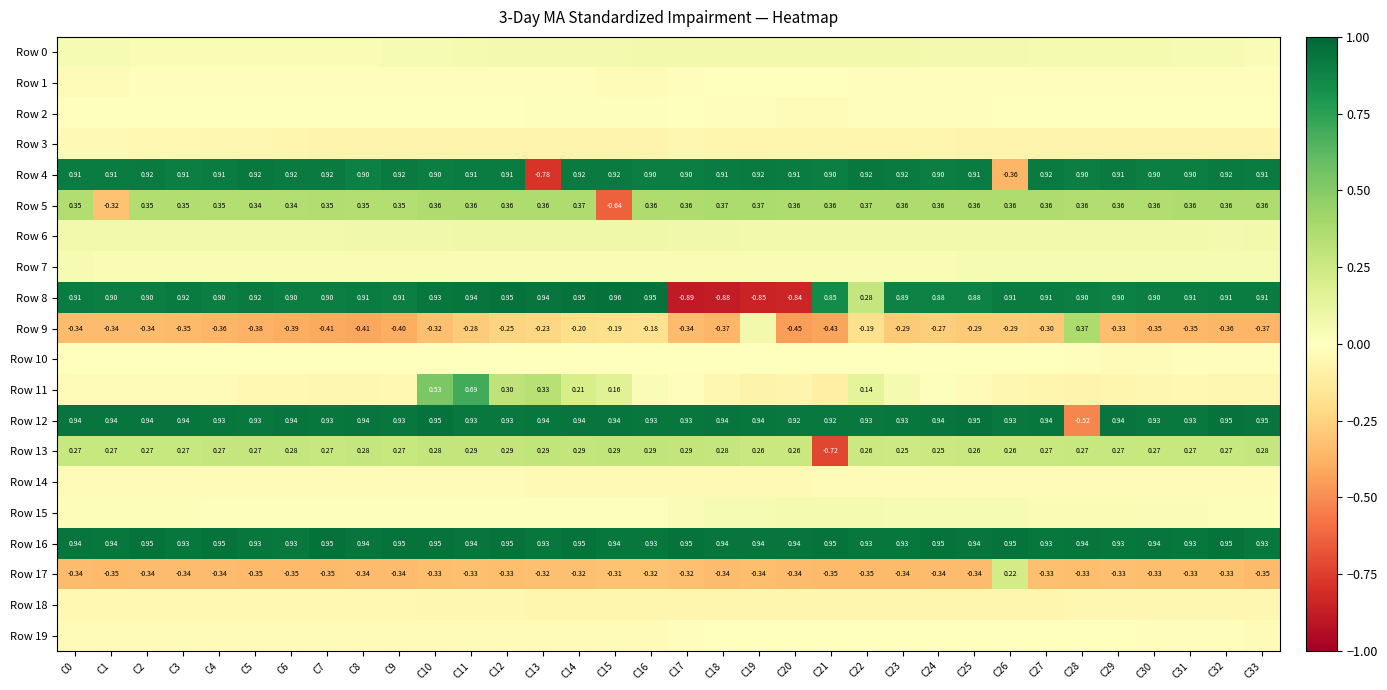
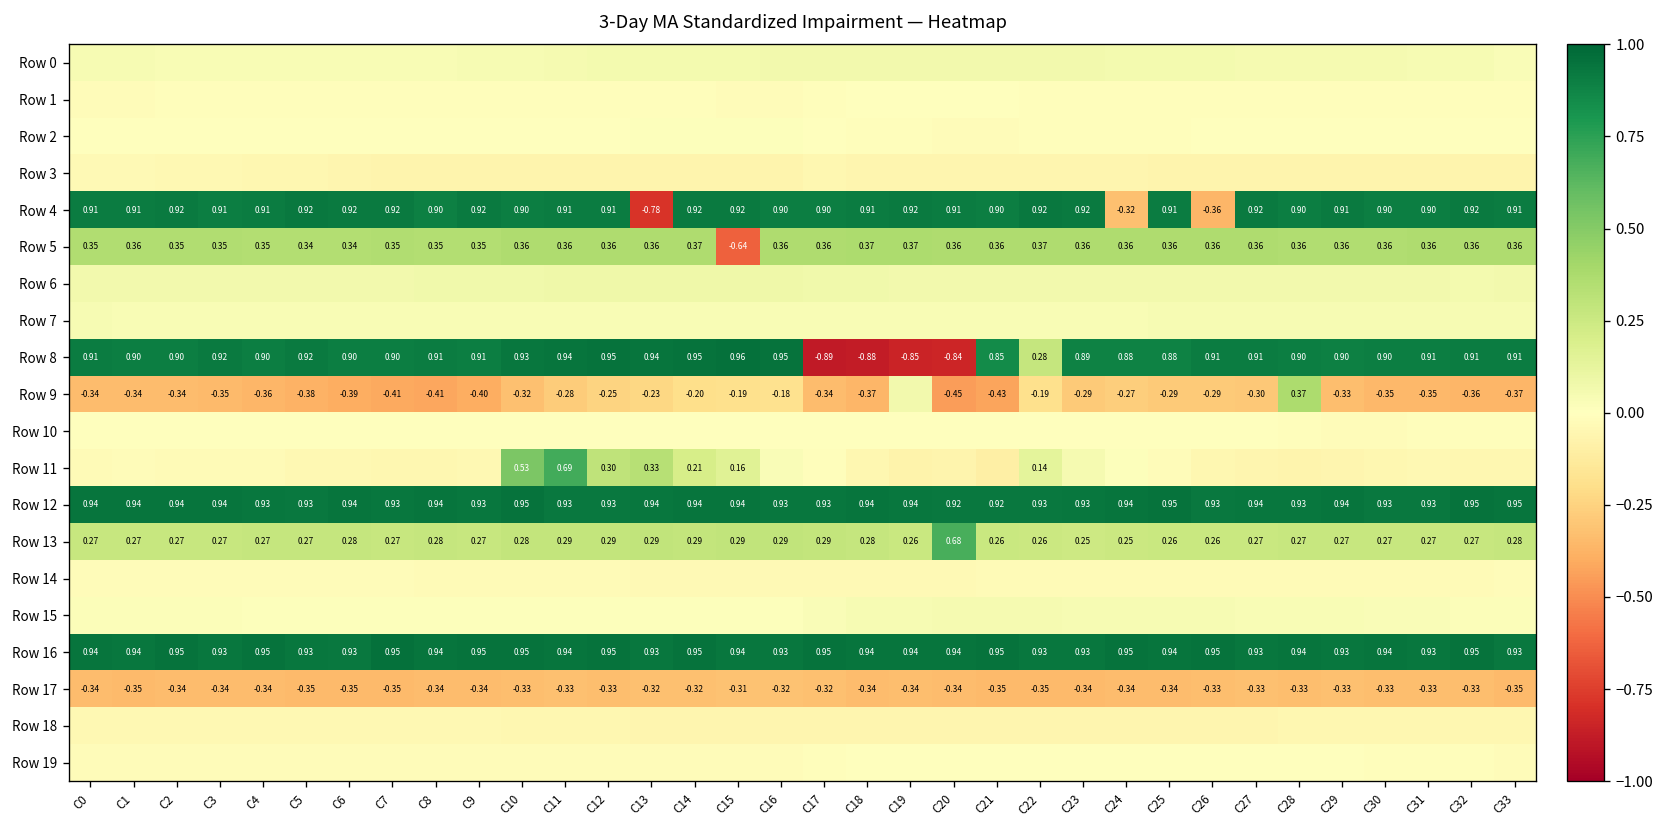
  {
    "Row 4": {
      "C0": 0.91,
      "C1": 0.91,
      "C2": 0.92,
      "C3": 0.91,
      "C4": 0.91,
      "C5": 0.92,
      "C6": 0.92,
      "C7": 0.92,
      "C8": 0.90,
      "C9": 0.92,
      "C10": 0.90,
      "C11": 0.91,
      "C12": 0.91,
      "C13": -0.78,
      "C14": 0.92,
      "C15": 0.92,
      "C16": 0.90,
      "C17": 0.90,
      "C18": 0.91,
      "C19": 0.92,
      "C20": 0.91,
      "C21": 0.90,
      "C22": 0.92,
      "C23": 0.92,
-     "C24": 0.90,
+     "C24": -0.32,
      "C25": 0.91,
      "C26": -0.36,
      "C27": 0.92,
      "C28": 0.90,
      "C29": 0.91,
      "C30": 0.90,
      "C31": 0.90,
      "C32": 0.92,
      "C33": 0.91
    },
    "Row 5": {
      "C0": 0.35,
-     "C1": -0.32,
+     "C1": 0.36,
      "C2": 0.35,
      "C3": 0.35,
      "C4": 0.35,
      "C5": 0.34,
      "C6": 0.34,
      "C7": 0.35,
      "C8": 0.35,
      "C9": 0.35,
      "C10": 0.36,
      "C11": 0.36,
      "C12": 0.36,
      "C13": 0.36,
      "C14": 0.37,
      "C15": -0.64,
      "C16": 0.36,
      "C17": 0.36,
      "C18": 0.37,
      "C19": 0.37,
      "C20": 0.36,
      "C21": 0.36,
      "C22": 0.37,
      "C23": 0.36,
      "C24": 0.36,
      "C25": 0.36,
      "C26": 0.36,
      "C27": 0.36,
      "C28": 0.36,
      "C29": 0.36,
      "C30": 0.36,
      "C31": 0.36,
      "C32": 0.36,
      "C33": 0.36
    },
    "Row 12": {
      "C0": 0.94,
      "C1": 0.94,
      "C2": 0.94,
      "C3": 0.94,
      "C4": 0.93,
      "C5": 0.93,
      "C6": 0.94,
      "C7": 0.93,
      "C8": 0.94,
      "C9": 0.93,
      "C10": 0.95,
      "C11": 0.93,
      "C12": 0.93,
      "C13": 0.94,
      "C14": 0.94,
      "C15": 0.94,
      "C16": 0.93,
      "C17": 0.93,
      "C18": 0.94,
      "C19": 0.94,
      "C20": 0.92,
      "C21": 0.92,
      "C22": 0.93,
      "C23": 0.93,
      "C24": 0.94,
      "C25": 0.95,
      "C26": 0.93,
      "C27": 0.94,
-     "C28": -0.52,
+     "C28": 0.93,
      "C29": 0.94,
      "C30": 0.93,
      "C31": 0.93,
      "C32": 0.95,
      "C33": 0.95
    },
    "Row 13": {
      "C0": 0.27,
      "C1": 0.27,
      "C2": 0.27,
      "C3": 0.27,
      "C4": 0.27,
      "C5": 0.27,
      "C6": 0.28,
      "C7": 0.27,
      "C8": 0.28,
      "C9": 0.27,
      "C10": 0.28,
      "C11": 0.29,
      "C12": 0.29,
      "C13": 0.29,
      "C14": 0.29,
      "C15": 0.29,
      "C16": 0.29,
      "C17": 0.29,
      "C18": 0.28,
      "C19": 0.26,
-     "C20": 0.26,
-     "C21": -0.72,
+     "C20": 0.68,
+     "C21": 0.26,
      "C22": 0.26,
      "C23": 0.25,
      "C24": 0.25,
      "C25": 0.26,
      "C26": 0.26,
      "C27": 0.27,
      "C28": 0.27,
      "C29": 0.27,
      "C30": 0.27,
      "C31": 0.27,
      "C32": 0.27,
      "C33": 0.28
    },
    "Row 17": {
      "C0": -0.34,
      "C1": -0.35,
      "C2": -0.34,
      "C3": -0.34,
      "C4": -0.34,
      "C5": -0.35,
      "C6": -0.35,
      "C7": -0.35,
      "C8": -0.34,
      "C9": -0.34,
      "C10": -0.33,
      "C11": -0.33,
      "C12": -0.33,
      "C13": -0.32,
      "C14": -0.32,
      "C15": -0.31,
      "C16": -0.32,
      "C17": -0.32,
      "C18": -0.34,
      "C19": -0.34,
      "C20": -0.34,
      "C21": -0.35,
      "C22": -0.35,
      "C23": -0.34,
      "C24": -0.34,
      "C25": -0.34,
-     "C26": 0.22,
+     "C26": -0.33,
      "C27": -0.33,
      "C28": -0.33,
      "C29": -0.33,
      "C30": -0.33,
      "C31": -0.33,
      "C32": -0.33,
      "C33": -0.35
    }
  }
